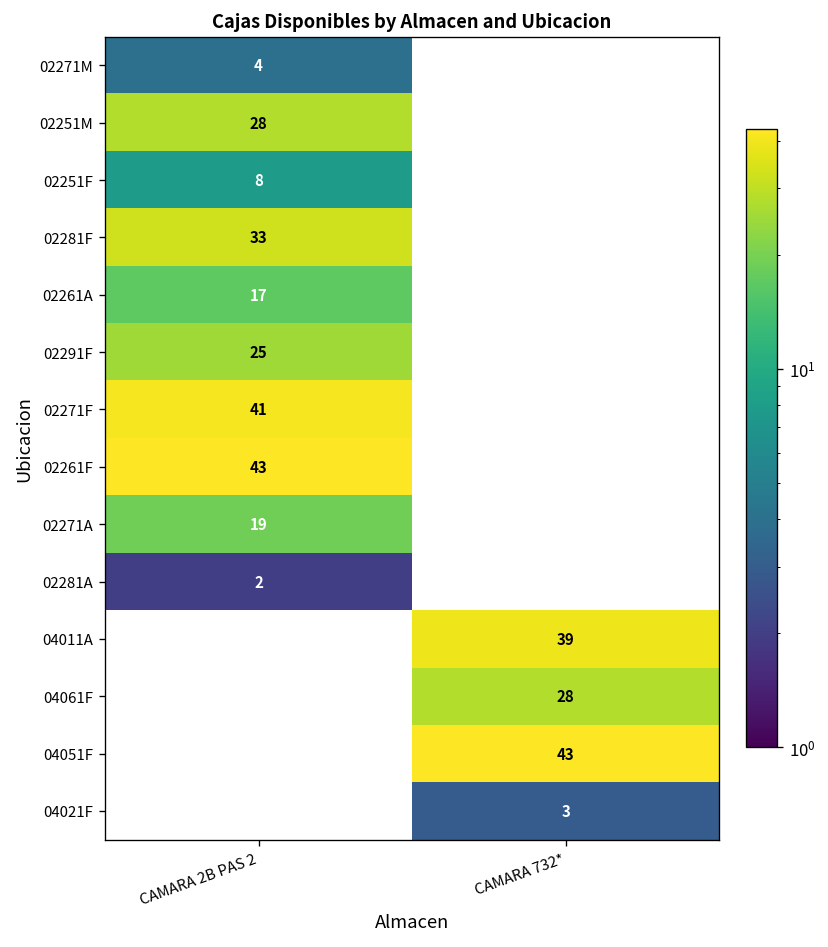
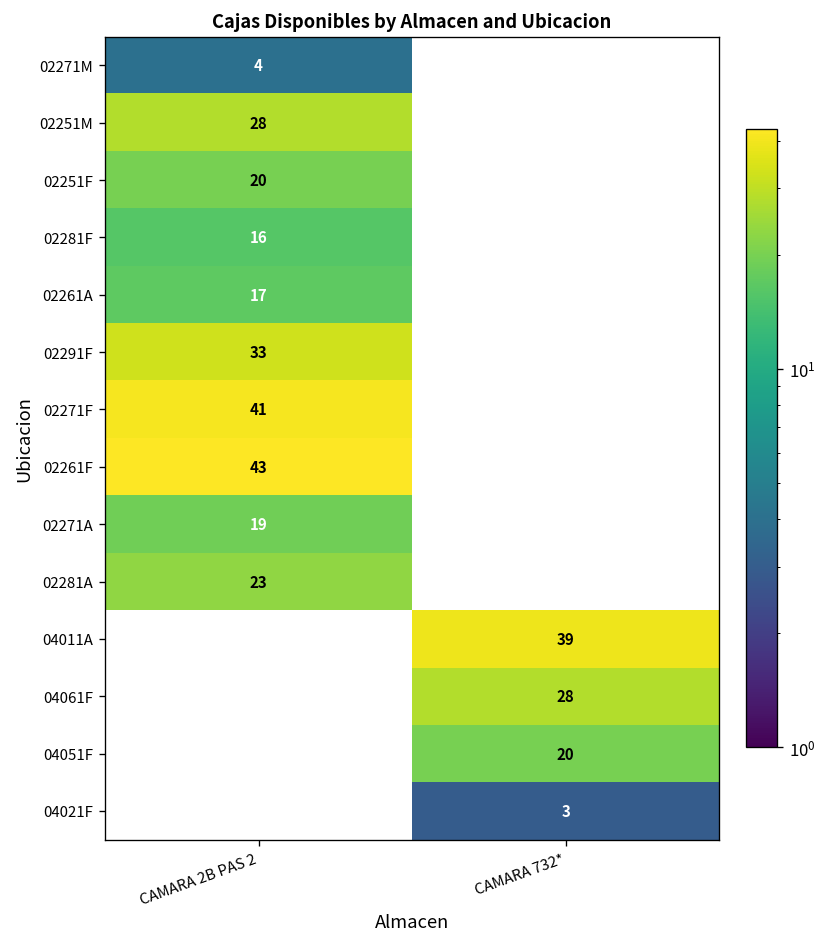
  {
    "02271M": {
      "CAMARA 2B PAS 2": 4
    },
    "02251M": {
      "CAMARA 2B PAS 2": 28
    },
    "02251F": {
-     "CAMARA 2B PAS 2": 8
+     "CAMARA 2B PAS 2": 20
    },
    "02281F": {
-     "CAMARA 2B PAS 2": 33
+     "CAMARA 2B PAS 2": 16
    },
    "02261A": {
      "CAMARA 2B PAS 2": 17
    },
    "02291F": {
-     "CAMARA 2B PAS 2": 25
+     "CAMARA 2B PAS 2": 33
    },
    "02271F": {
      "CAMARA 2B PAS 2": 41
    },
    "02261F": {
      "CAMARA 2B PAS 2": 43
    },
    "02271A": {
      "CAMARA 2B PAS 2": 19
    },
    "02281A": {
-     "CAMARA 2B PAS 2": 2
+     "CAMARA 2B PAS 2": 23
    },
    "04011A": {
      "CAMARA 732*": 39
    },
    "04061F": {
      "CAMARA 732*": 28
    },
    "04051F": {
-     "CAMARA 732*": 43
+     "CAMARA 732*": 20
    },
    "04021F": {
      "CAMARA 732*": 3
    }
  }
